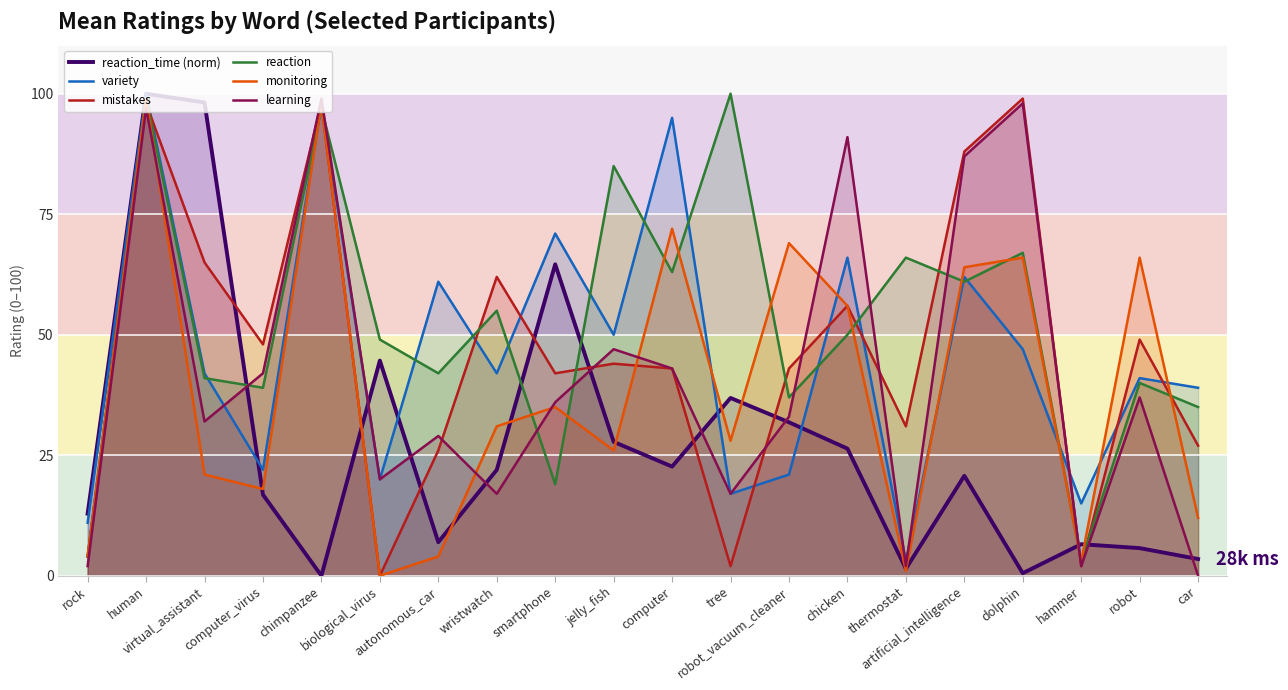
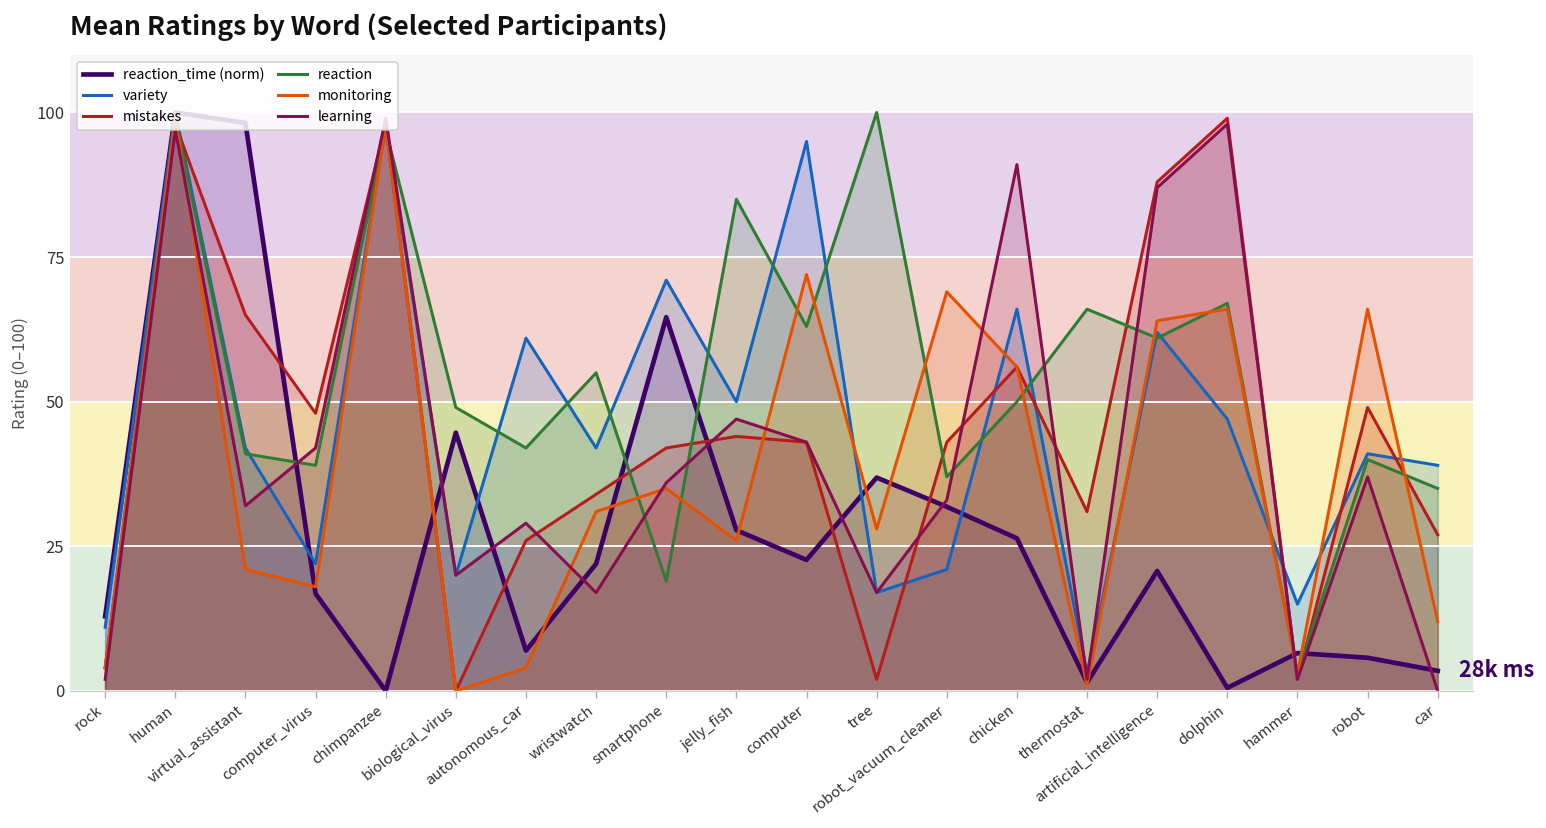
  {
    "reaction_time (norm)": {
      "rock": 13,
      "computer_virus": 17,
      "chimpanzee": 0,
      "biological_virus": 45,
      "autonomous_car": 7,
      "wristwatch": 22,
      "smartphone": 65,
      "jelly_fish": 28,
      "computer": 23,
      "tree": 37,
      "robot_vacuum_cleaner": 32,
      "chicken": 26,
      "artificial_intelligence": 21,
      "dolphin": 1,
      "hammer": 7,
      "robot": 6
    },
    "variety": {
      "rock": 11,
      "virtual_assistant": 42,
      "computer_virus": 22,
      "autonomous_car": 61,
      "wristwatch": 42,
      "smartphone": 71,
      "jelly_fish": 50,
      "computer": 95,
      "robot_vacuum_cleaner": 21,
      "chicken": 66,
      "thermostat": 3,
      "artificial_intelligence": 62,
      "dolphin": 47,
      "hammer": 15,
      "robot": 41,
      "car": 39
    },
    "mistakes": {
      "virtual_assistant": 65,
      "computer_virus": 48,
      "autonomous_car": 26,
-     "wristwatch": 62,
+     "wristwatch": 34,
      "smartphone": 42,
      "jelly_fish": 44,
      "tree": 2,
      "robot_vacuum_cleaner": 43,
      "thermostat": 31,
      "artificial_intelligence": 88,
      "dolphin": 99,
      "robot": 49,
      "car": 27
    },
    "reaction": {
      "virtual_assistant": 41,
      "computer_virus": 39,
      "biological_virus": 49,
      "autonomous_car": 42,
      "wristwatch": 55,
      "smartphone": 19,
      "jelly_fish": 85,
      "computer": 63,
      "tree": 100,
      "robot_vacuum_cleaner": 37,
      "chicken": 50,
      "thermostat": 66,
      "artificial_intelligence": 61,
      "dolphin": 67,
      "robot": 40,
      "car": 35
    },
    "monitoring": {
      "virtual_assistant": 21,
      "computer_virus": 18,
      "autonomous_car": 4,
      "wristwatch": 31,
      "smartphone": 35,
      "jelly_fish": 26,
      "computer": 72,
      "tree": 28,
      "robot_vacuum_cleaner": 69,
      "artificial_intelligence": 64,
      "dolphin": 66,
      "robot": 66,
      "car": 12
    },
    "learning": {
      "rock": 2,
      "virtual_assistant": 32,
      "computer_virus": 42,
      "autonomous_car": 29,
      "wristwatch": 17,
      "smartphone": 36,
      "jelly_fish": 47,
      "robot_vacuum_cleaner": 33,
      "chicken": 91,
      "thermostat": 2,
      "artificial_intelligence": 87,
      "dolphin": 98,
      "robot": 37,
      "car": 0
    }
  }
